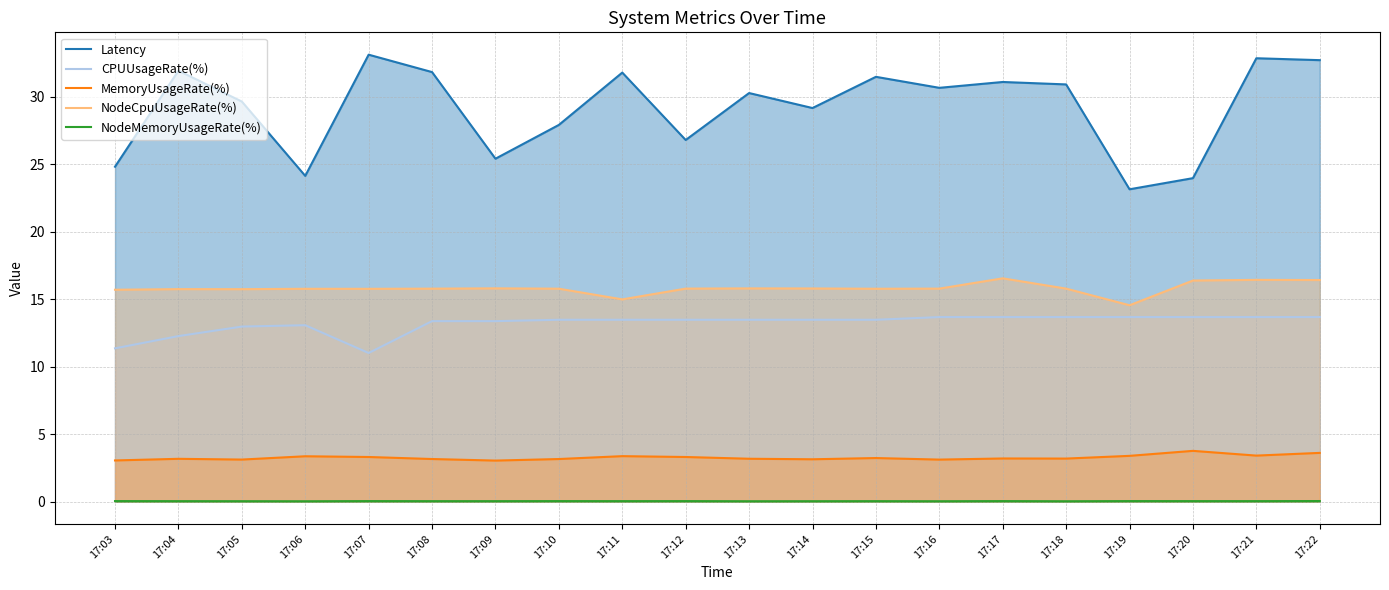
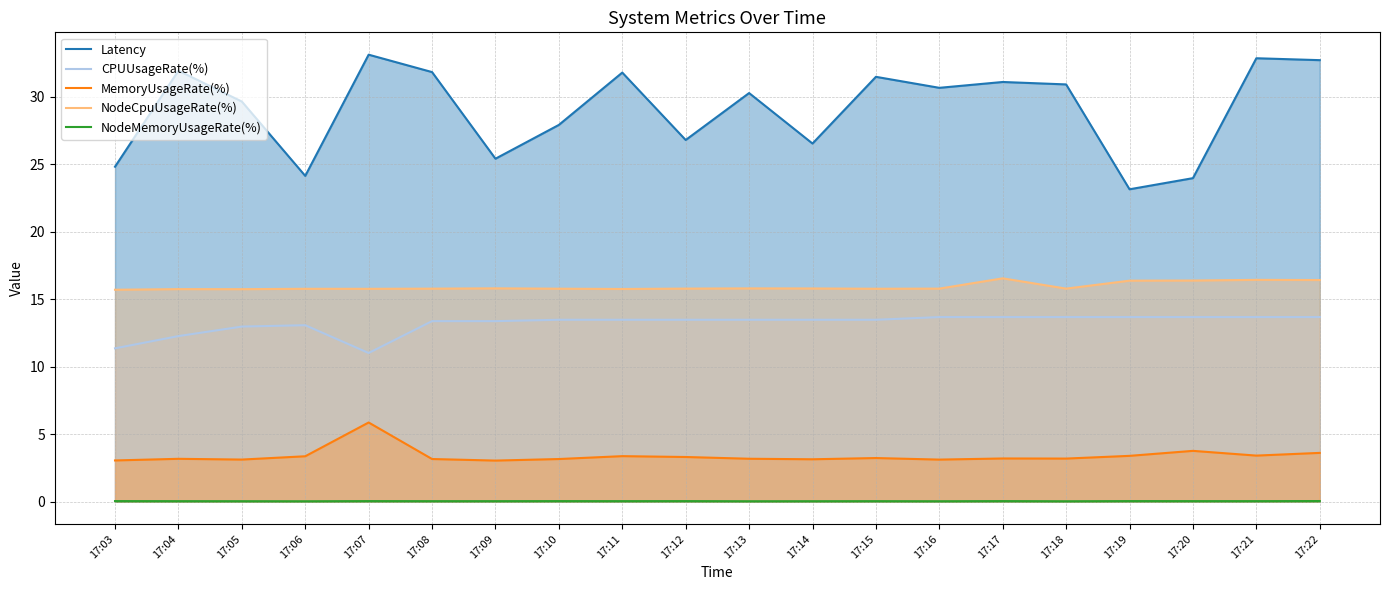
  {
    "Latency": {
      "17:03": 24.8,
      "17:06": 24.1,
      "17:07": 33.1,
      "17:08": 31.8,
      "17:09": 25.4,
      "17:10": 27.9,
      "17:11": 31.8,
      "17:12": 26.8,
      "17:13": 30.3,
-     "17:14": 29.2,
+     "17:14": 26.5,
      "17:15": 31.5,
      "17:16": 30.6,
      "17:17": 31.1,
      "17:18": 30.9,
      "17:19": 23.1,
      "17:20": 24.0,
      "17:21": 32.8,
      "17:22": 32.7
    },
    "CPUUsageRate(%)": {
      "17:03": 11.4,
      "17:04": 12.3,
      "17:05": 13.0,
      "17:06": 13.1,
      "17:07": 11.0,
      "17:08": 13.4,
      "17:09": 13.4,
      "17:10": 13.5,
      "17:11": 13.5,
      "17:12": 13.5,
      "17:13": 13.5,
      "17:14": 13.5,
      "17:15": 13.5,
      "17:16": 13.7,
      "17:17": 13.7,
      "17:18": 13.7,
      "17:19": 13.7,
      "17:20": 13.7,
      "17:21": 13.7,
      "17:22": 13.7
    },
    "MemoryUsageRate(%)": {
      "17:03": 3.0,
      "17:04": 3.2,
      "17:05": 3.1,
      "17:06": 3.4,
-     "17:07": 3.3,
+     "17:07": 5.9,
      "17:08": 3.2,
      "17:09": 3.0,
      "17:10": 3.2,
      "17:11": 3.4,
      "17:12": 3.3,
      "17:13": 3.2,
      "17:14": 3.1,
      "17:15": 3.2,
      "17:16": 3.1,
      "17:17": 3.2,
      "17:18": 3.2,
      "17:19": 3.4,
      "17:20": 3.8,
      "17:21": 3.4,
      "17:22": 3.6
    },
    "NodeCpuUsageRate(%)": {
      "17:03": 15.7,
      "17:04": 15.7,
      "17:05": 15.7,
      "17:06": 15.8,
      "17:07": 15.8,
      "17:08": 15.8,
      "17:09": 15.8,
      "17:10": 15.8,
-     "17:11": 15.0,
+     "17:11": 15.7,
      "17:12": 15.8,
      "17:13": 15.8,
      "17:14": 15.8,
      "17:15": 15.8,
      "17:16": 15.8,
      "17:17": 16.5,
      "17:18": 15.8,
-     "17:19": 14.5,
+     "17:19": 16.4,
      "17:20": 16.4,
      "17:21": 16.4,
      "17:22": 16.4
    },
    "NodeMemoryUsageRate(%)": {
      "17:03": 0.0,
      "17:04": 0.0,
      "17:05": 0.0,
      "17:06": 0.0,
      "17:07": 0.0,
      "17:08": 0.0,
      "17:09": 0.0,
      "17:10": 0.0,
      "17:11": 0.0,
      "17:12": 0.0,
      "17:13": 0.0,
      "17:14": 0.0,
      "17:15": 0.0,
      "17:16": 0.0,
      "17:17": 0.0,
      "17:18": 0.0,
      "17:19": 0.0,
      "17:20": 0.0,
      "17:21": 0.0,
      "17:22": 0.0
    }
  }
